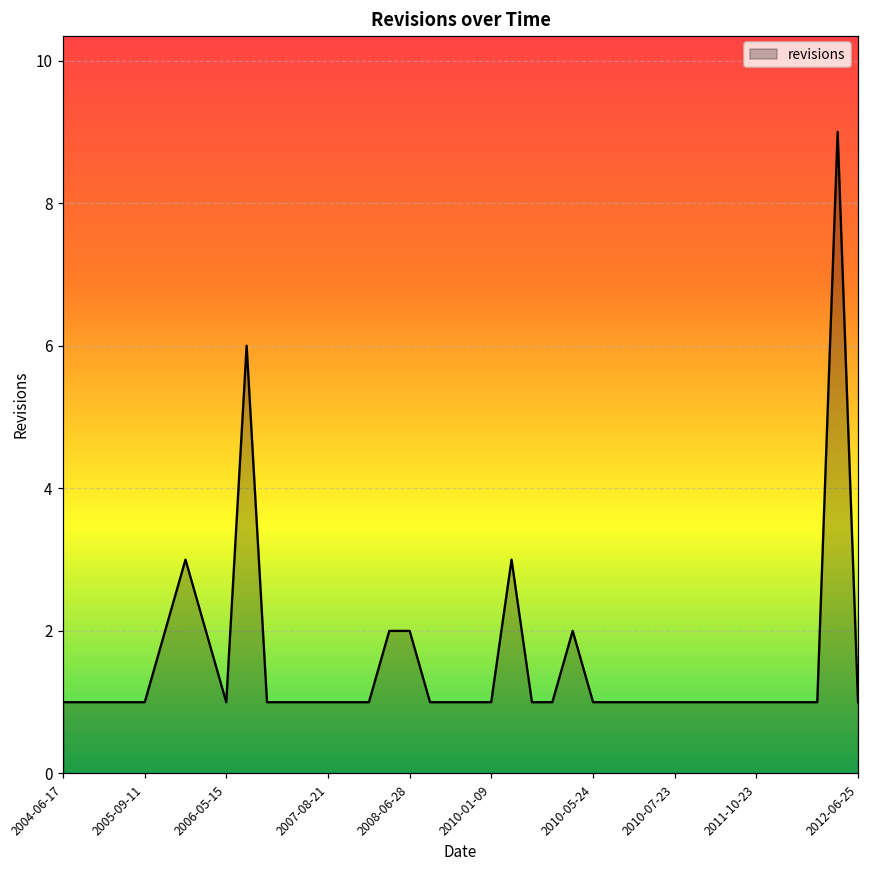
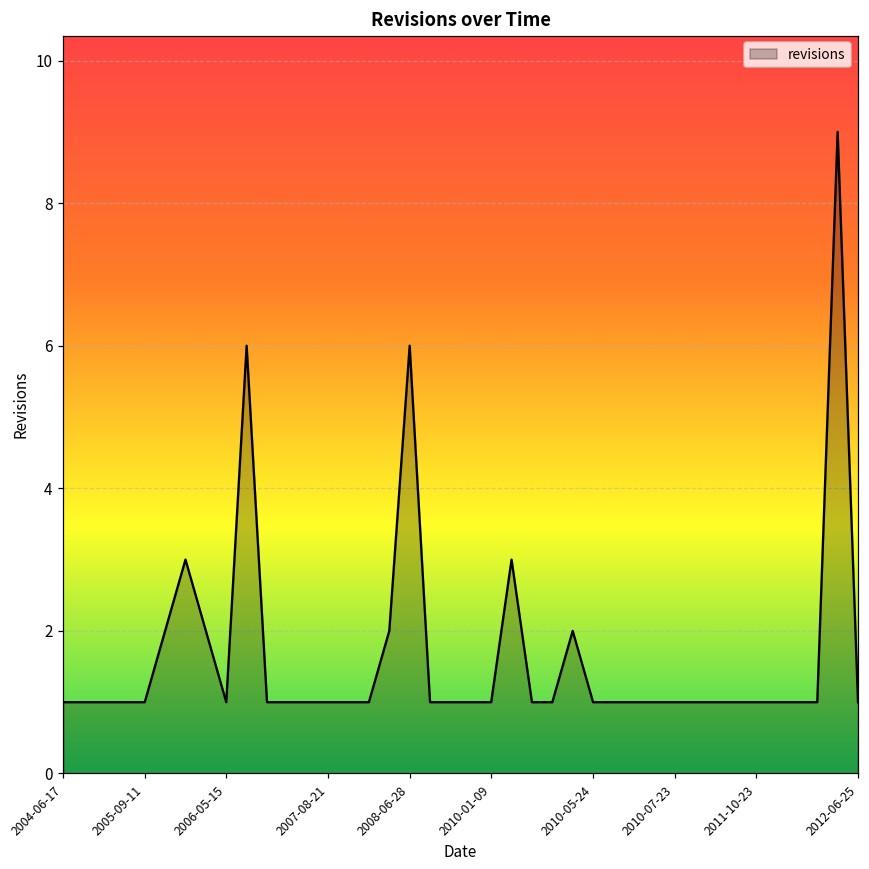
  {
    "2004-06-17": 1,
    "2005-09-11": 1,
    "2006-05-15": 1,
    "2007-08-21": 1,
-   "2008-06-28": 2,
+   "2008-06-28": 6,
    "2010-01-09": 1,
    "2010-05-24": 1,
    "2010-07-23": 1,
    "2011-10-23": 1,
    "2012-06-25": 1
  }
